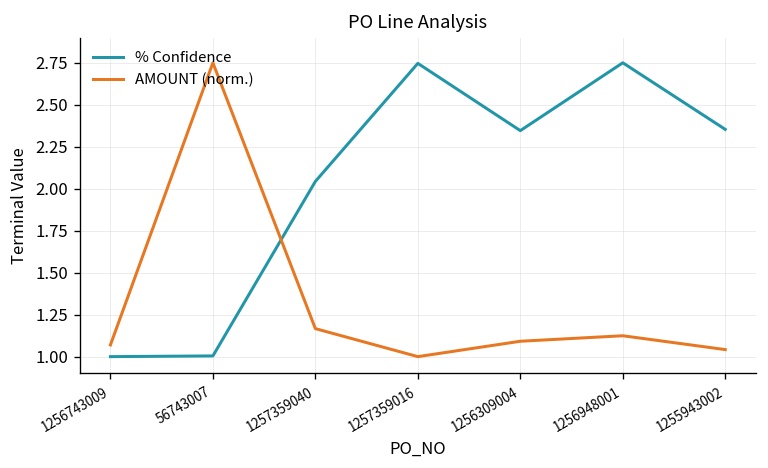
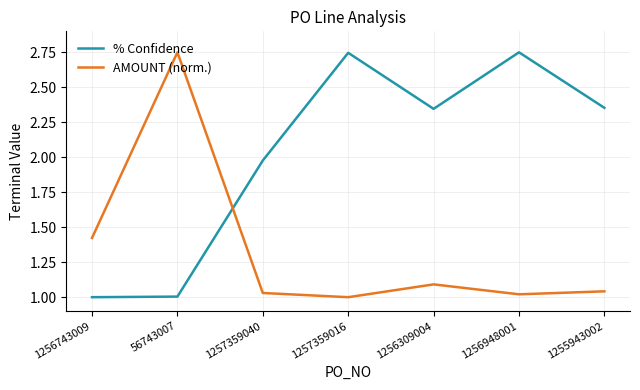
  {
    "% Confidence": {
      "1256743009": 1.00,
      "56743007": 1.00,
-     "1257359040": 2.04,
+     "1257359040": 1.98,
      "1257359016": 2.75,
      "1256309004": 2.35,
      "1256948001": 2.75,
      "1255943002": 2.35
    },
    "AMOUNT (norm.)": {
-     "1256743009": 1.07,
+     "1256743009": 1.42,
      "56743007": 2.75,
-     "1257359040": 1.17,
+     "1257359040": 1.03,
      "1257359016": 1.00,
      "1256309004": 1.09,
-     "1256948001": 1.12,
+     "1256948001": 1.02,
      "1255943002": 1.04
    }
  }
